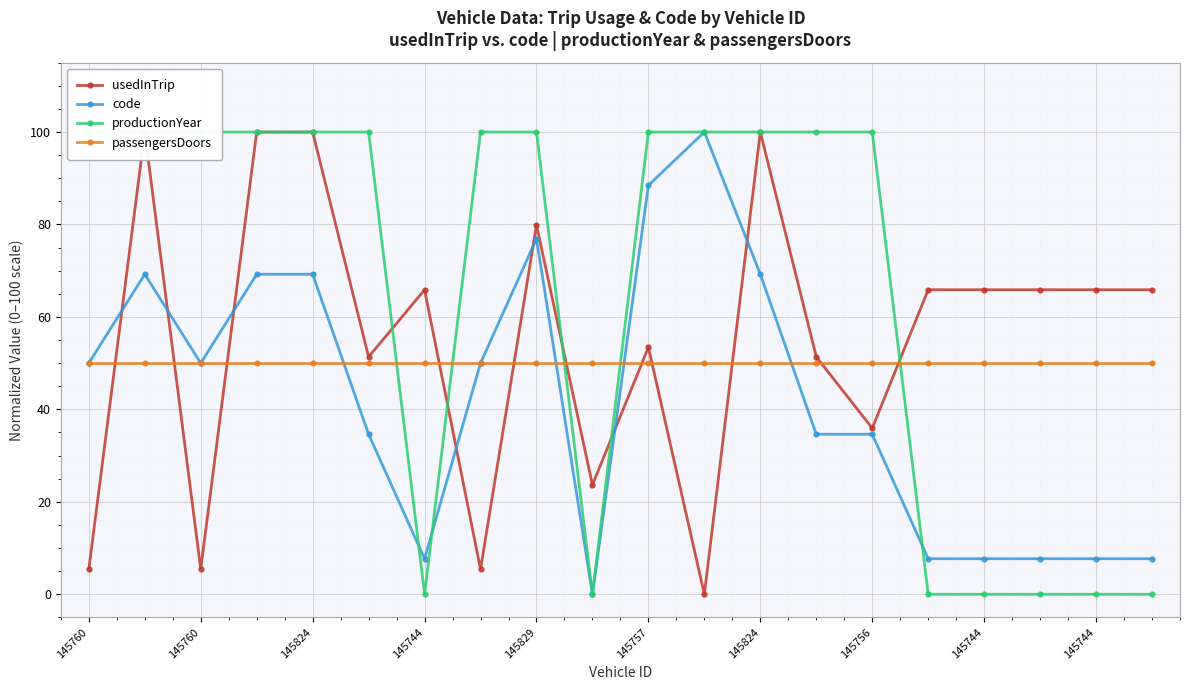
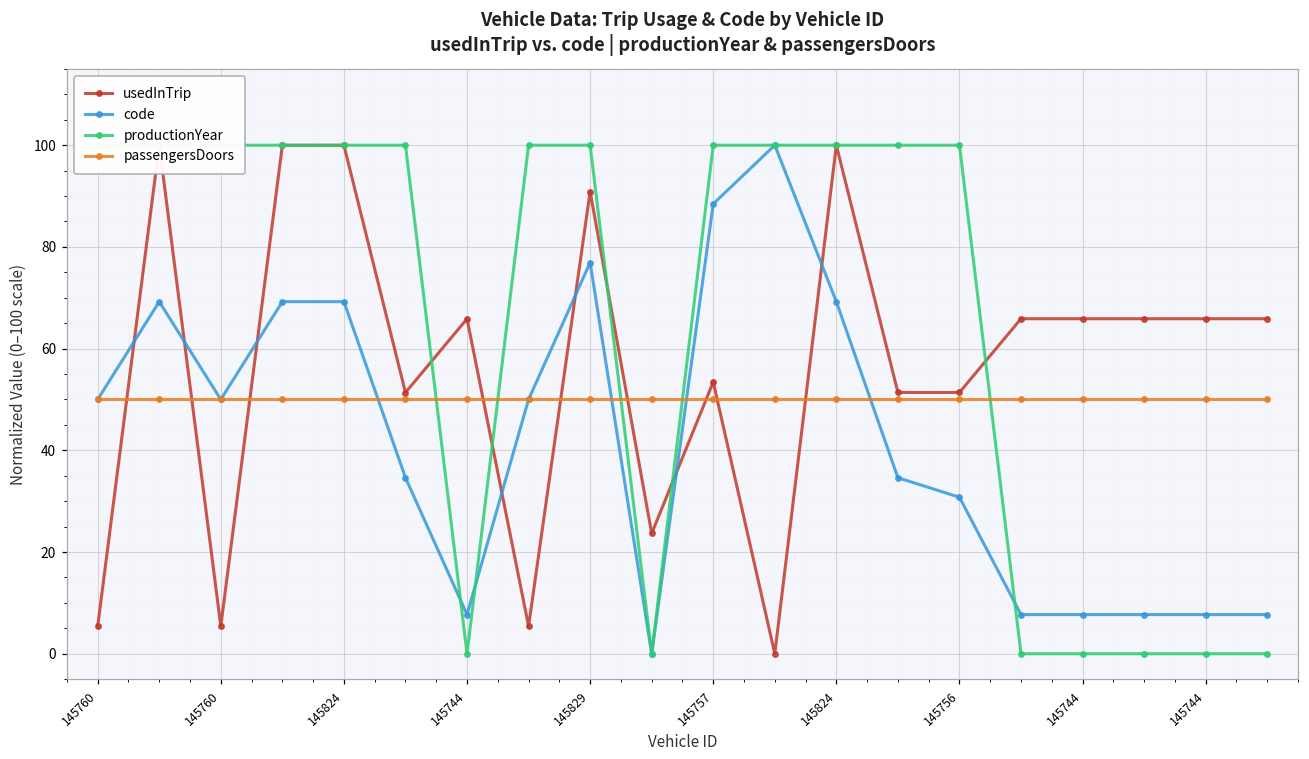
  {
    "usedInTrip": {
-     "145829": 80,
+     "145829": 91,
      "145757": 53,
-     "145756": 36
+     "145756": 51
    },
    "code": {
      "145829": 77,
      "145757": 88,
-     "145756": 35
+     "145756": 31
    },
    "productionYear": {
      "145829": 100,
      "145757": 100,
      "145756": 100
    },
    "passengersDoors": {
      "145829": 50,
      "145757": 50,
      "145756": 50
    }
  }
